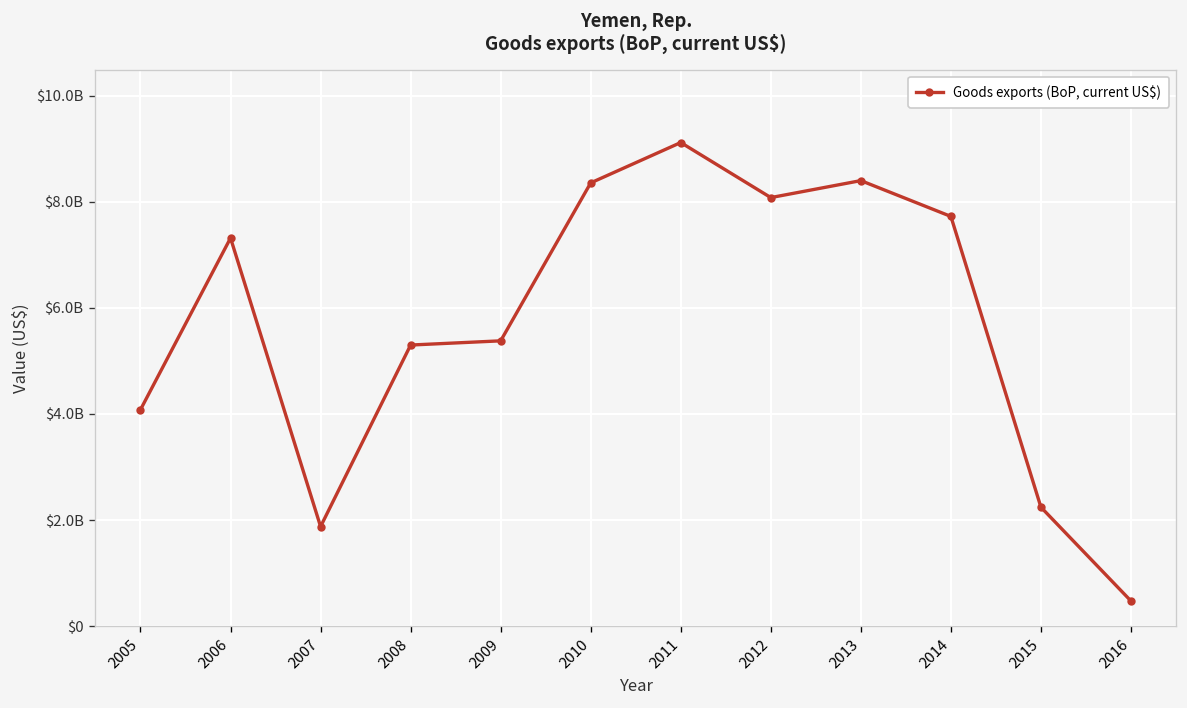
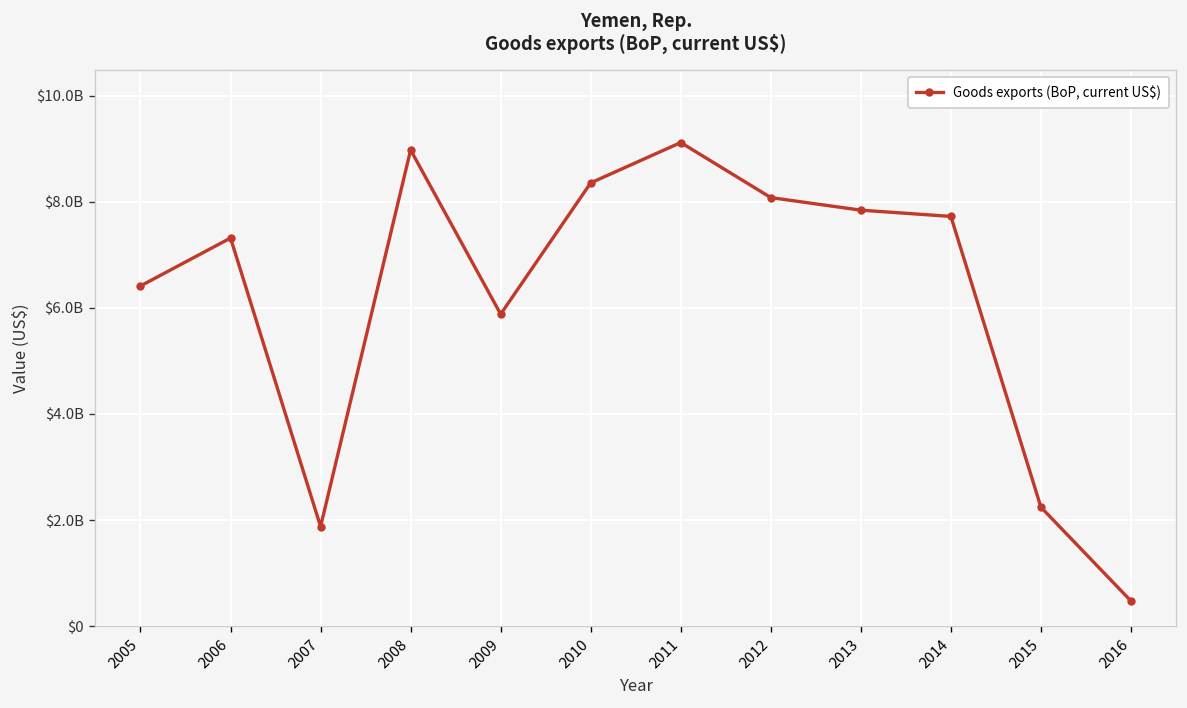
  {
-   "2005": "$4100000000",
+   "2005": "$6400000000",
    "2006": "$7300000000",
    "2007": "$1900000000",
-   "2008": "$5300000000",
-   "2009": "$5400000000",
+   "2008": "$9000000000",
+   "2009": "$5900000000",
    "2010": "$8400000000",
    "2011": "$9100000000",
    "2012": "$8100000000",
-   "2013": "$8400000000",
+   "2013": "$7800000000",
    "2014": "$7700000000",
    "2015": "$2200000000",
    "2016": "$500000000"
  }
